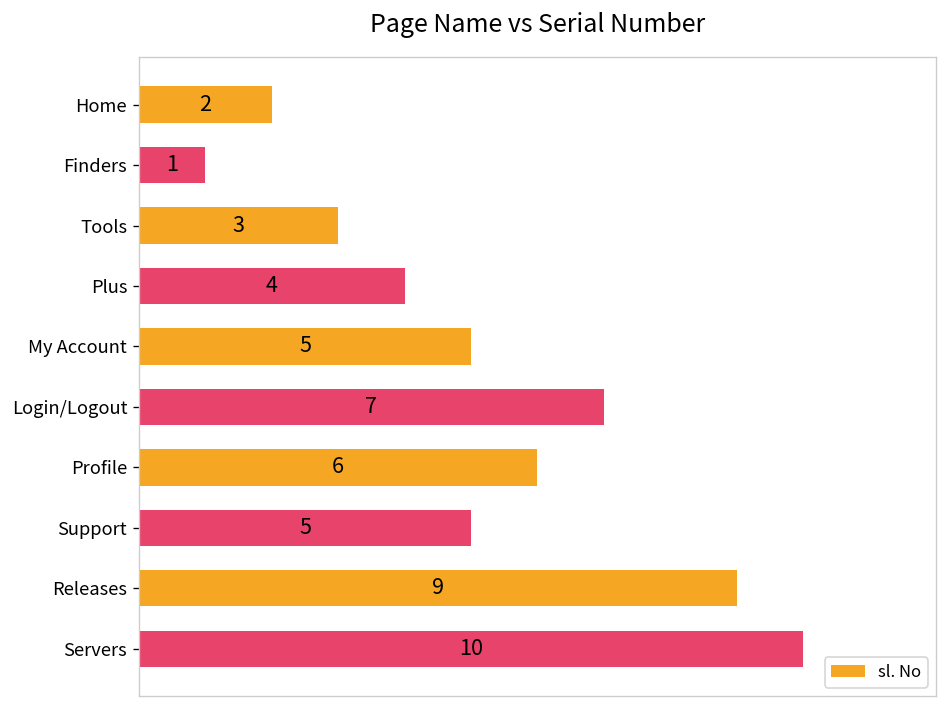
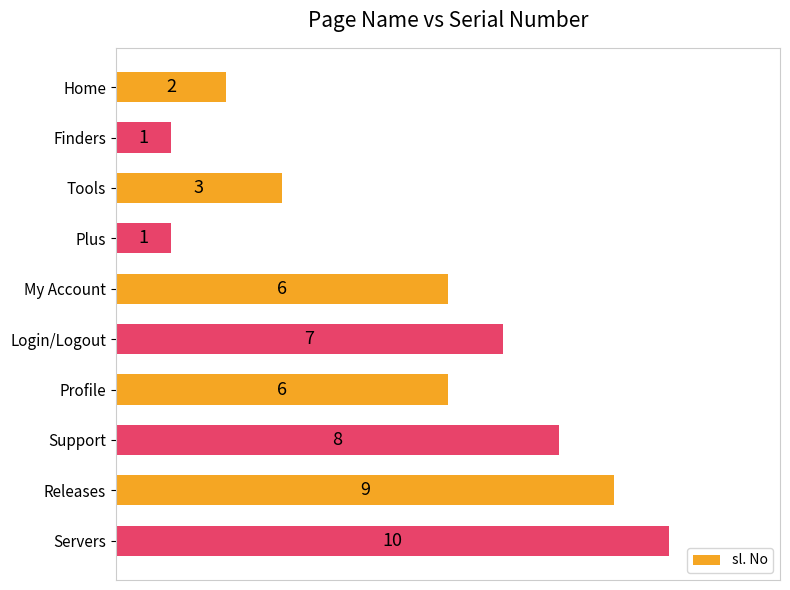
  {
    "Home": 2,
    "Finders": 1,
    "Tools": 3,
-   "Plus": 4,
-   "My Account": 5,
+   "Plus": 1,
+   "My Account": 6,
    "Login/Logout": 7,
    "Profile": 6,
-   "Support": 5,
+   "Support": 8,
    "Releases": 9,
    "Servers": 10
  }
